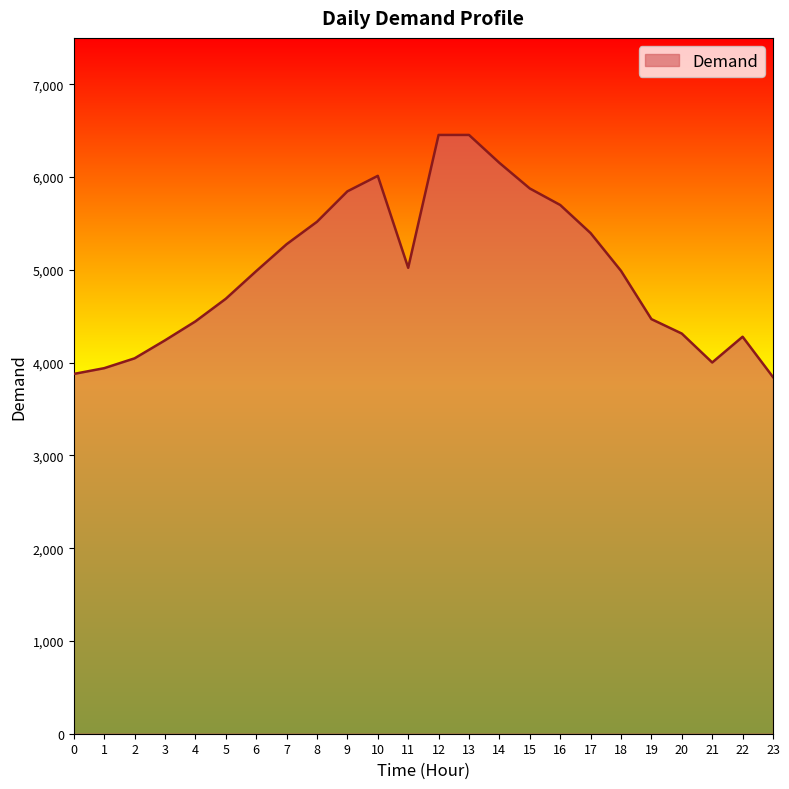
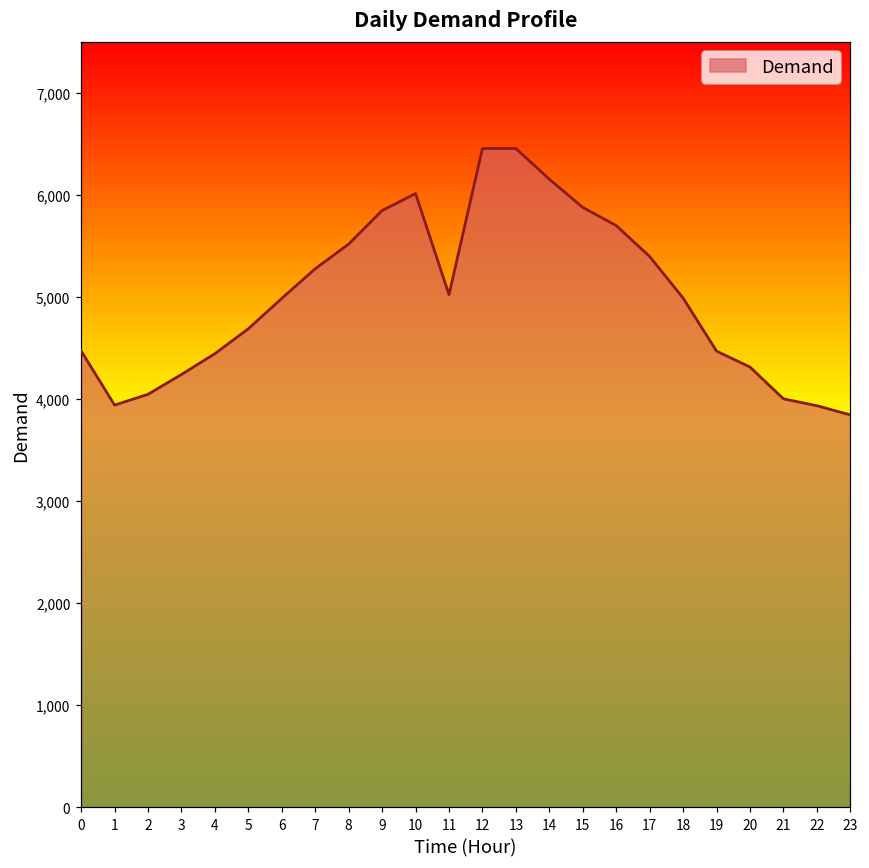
  {
-   "0": "3,900",
+   "0": "4,500",
    "1": "3,900",
    "2": "4,000",
    "3": "4,200",
    "4": "4,400",
    "5": "4,700",
    "6": "5,000",
    "7": "5,300",
    "8": "5,500",
    "9": "5,800",
    "10": "6,000",
    "11": "5,000",
    "12": "6,500",
    "13": "6,500",
    "14": "6,200",
    "15": "5,900",
    "16": "5,700",
    "17": "5,400",
    "18": "5,000",
    "19": "4,500",
    "20": "4,300",
    "21": "4,000",
-   "22": "4,300",
+   "22": "3,900",
    "23": "3,800"
  }
